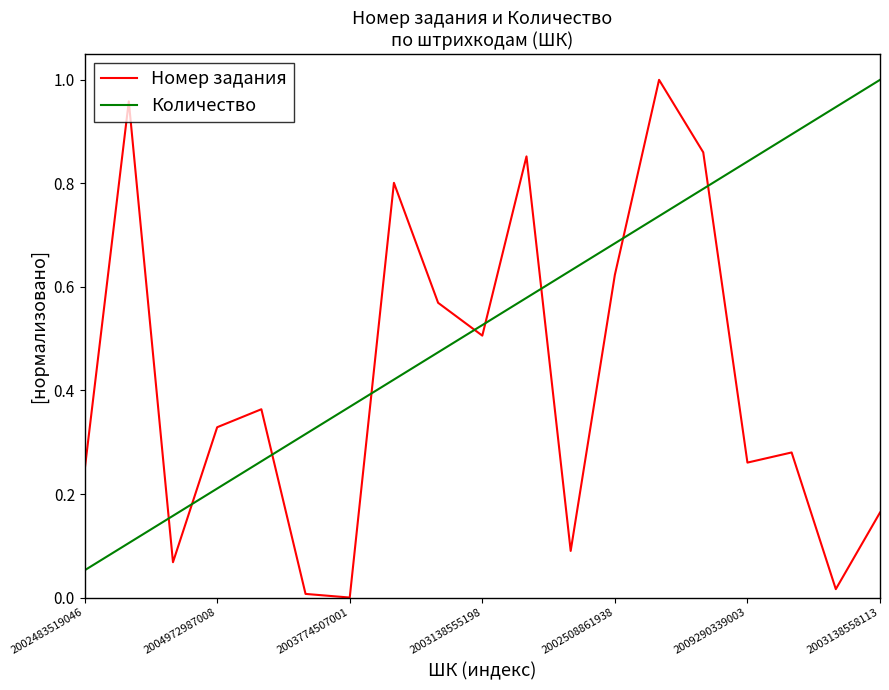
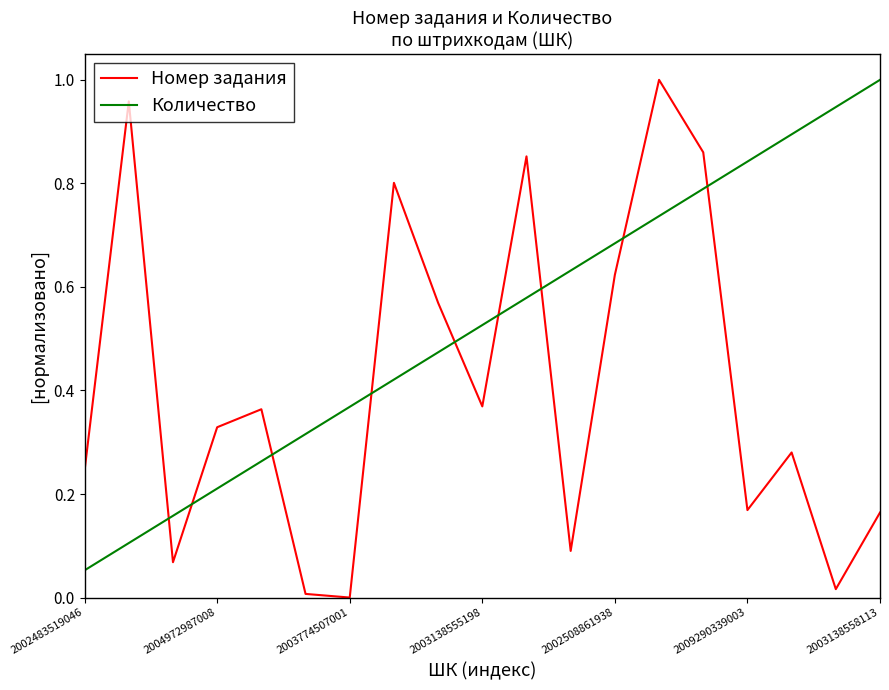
  {
    "Номер задания": {
      "2002483519046": 0.25,
      "2003774507001": 0.00,
-     "2003138555198": 0.51,
-     "2009290339003": 0.26,
+     "2003138555198": 0.37,
+     "2009290339003": 0.17,
      "2003138558113": 0.16
    },
    "Количество": {
      "2002483519046": 0.05,
      "2003774507001": 0.37,
      "2003138555198": 0.53,
      "2009290339003": 0.84,
      "2003138558113": 1.00
    }
  }
